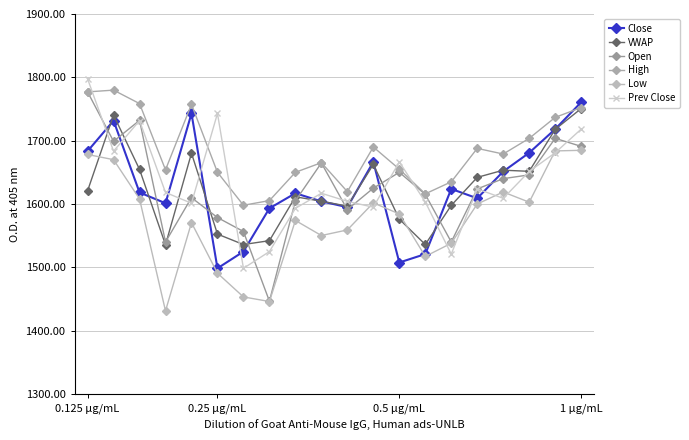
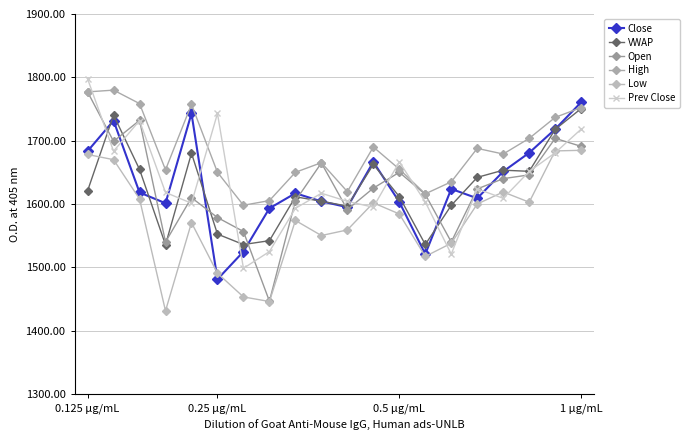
  {
    "Close": {
      "0.125 µg/mL": 1680,
-     "0.25 µg/mL": 1500,
-     "0.5 µg/mL": 1510,
+     "0.25 µg/mL": 1480,
+     "0.5 µg/mL": 1600,
      "1 µg/mL": 1760
    },
    "VWAP": {
      "0.125 µg/mL": 1620,
      "0.25 µg/mL": 1550,
-     "0.5 µg/mL": 1580
+     "0.5 µg/mL": 1610
    }
  }
